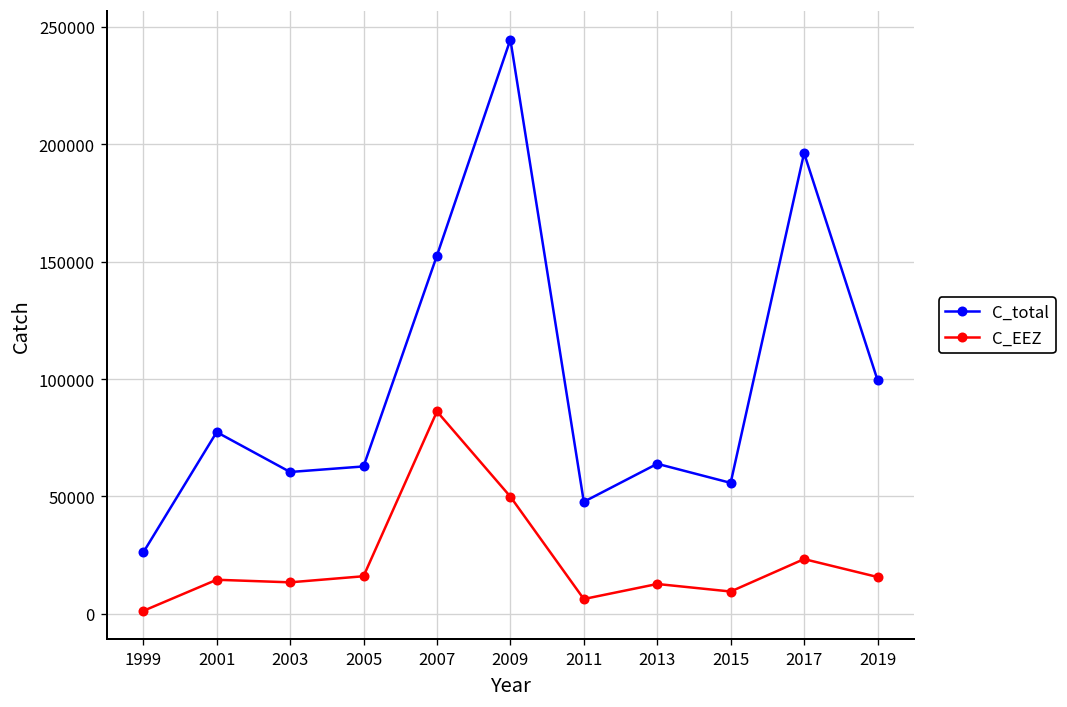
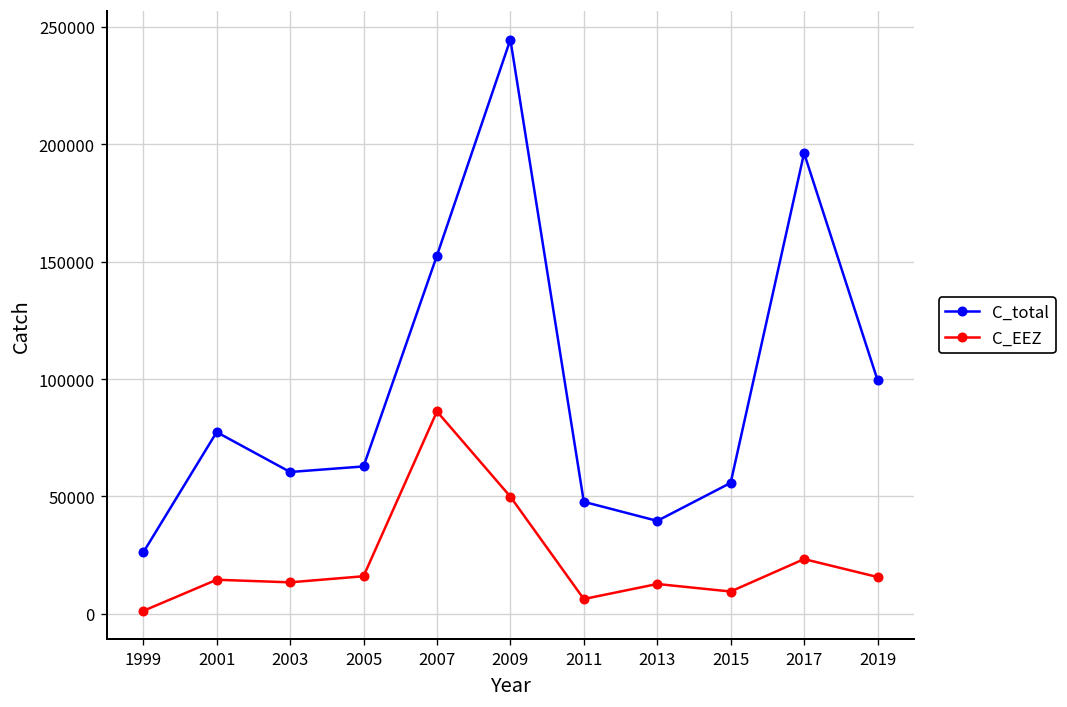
  {
    "C_total": {
      "1999": 26000,
      "2001": 77000,
      "2003": 60000,
      "2005": 63000,
      "2007": 153000,
      "2009": 245000,
      "2011": 48000,
-     "2013": 64000,
+     "2013": 40000,
      "2015": 56000,
      "2017": 196000,
      "2019": 100000
    },
    "C_EEZ": {
      "1999": 1000,
      "2001": 15000,
      "2003": 13000,
      "2005": 16000,
      "2007": 86000,
      "2009": 50000,
      "2011": 6000,
      "2013": 13000,
      "2015": 10000,
      "2017": 23000,
      "2019": 16000
    }
  }
